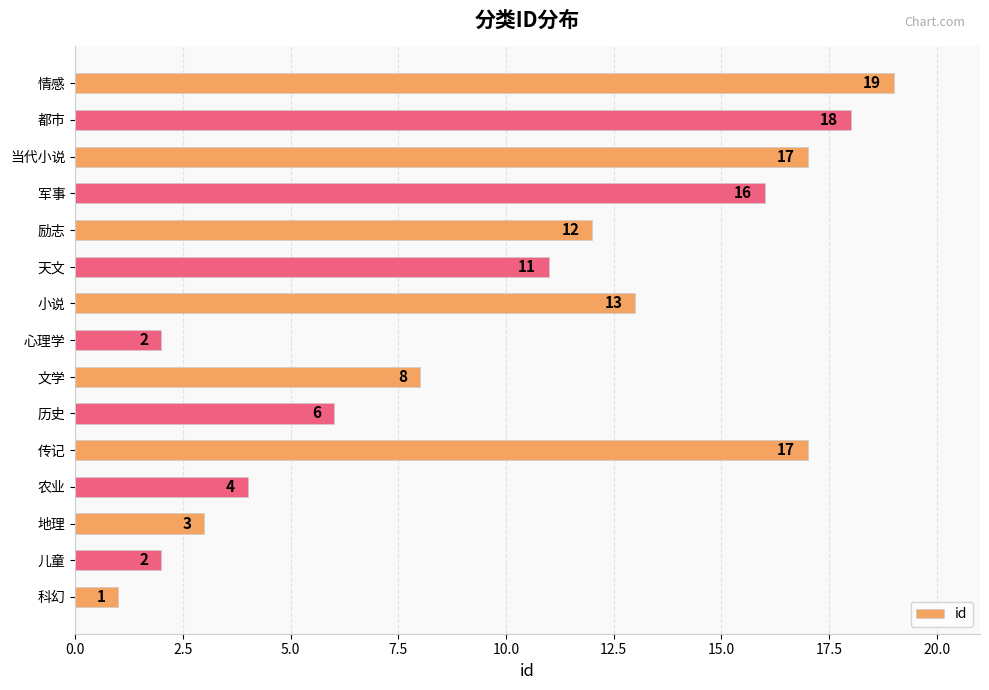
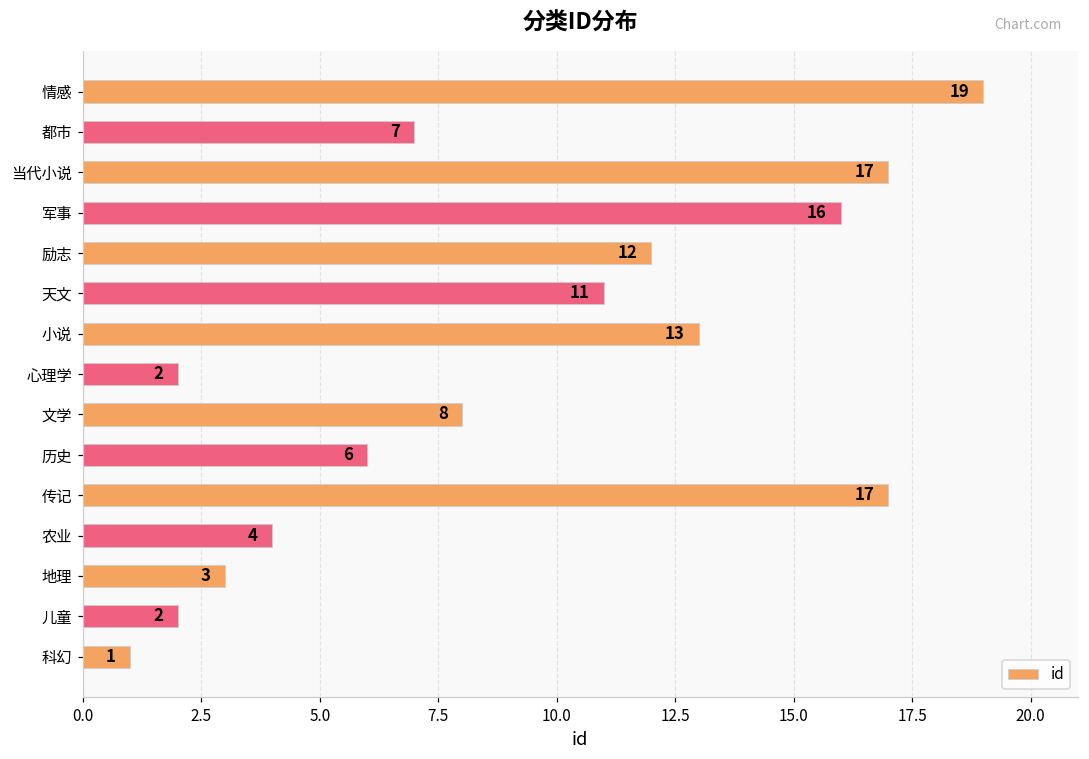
  {
    "情感": 19,
-   "都市": 18,
+   "都市": 7,
    "当代小说": 17,
    "军事": 16,
    "励志": 12,
    "天文": 11,
    "小说": 13,
    "心理学": 2,
    "文学": 8,
    "历史": 6,
    "传记": 17,
    "农业": 4,
    "地理": 3,
    "儿童": 2,
    "科幻": 1
  }
